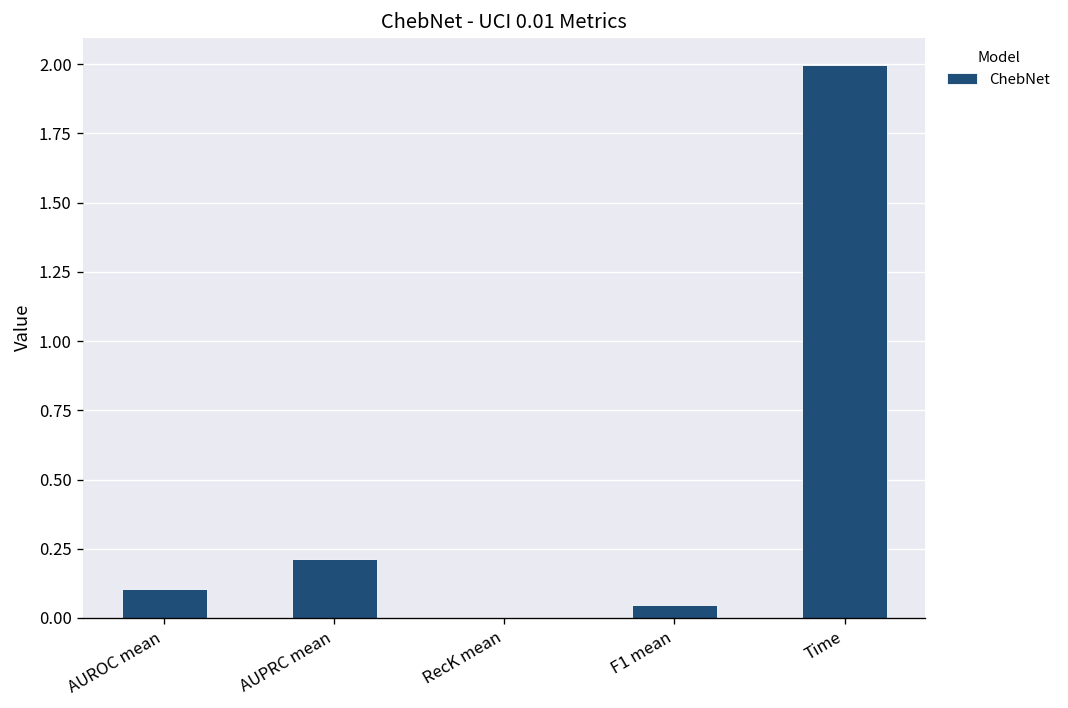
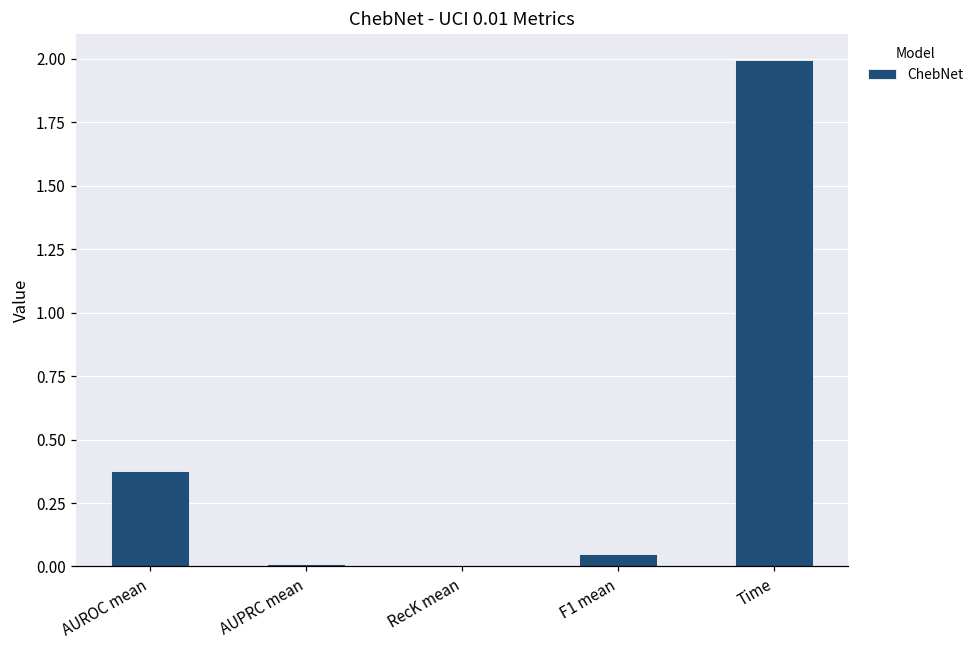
  {
-   "AUROC mean": 0.10,
-   "AUPRC mean": 0.21,
+   "AUROC mean": 0.38,
+   "AUPRC mean": 0.01,
    "RecK mean": 0.00,
    "F1 mean": 0.05,
    "Time": 2.00
  }
